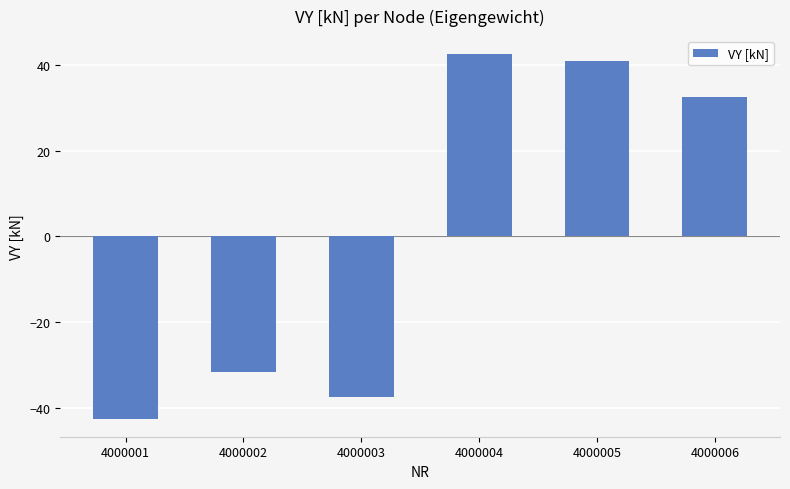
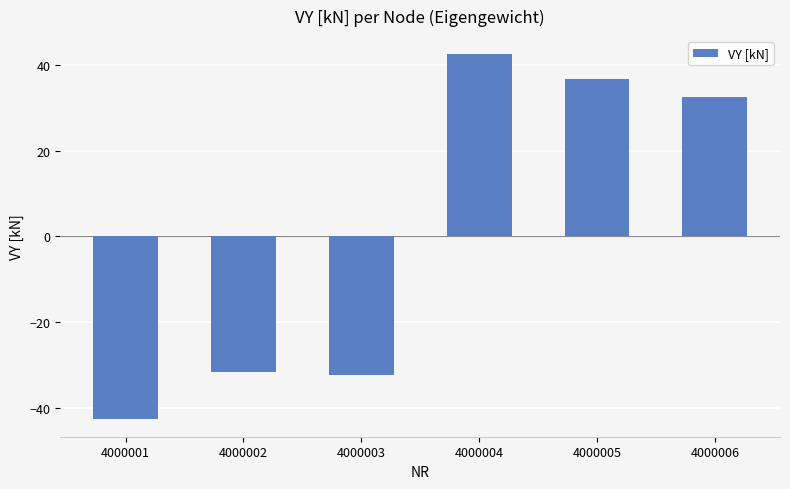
  {
    "4000001": -42,
    "4000002": -32,
-   "4000003": -37,
+   "4000003": -32,
    "4000004": 42,
-   "4000005": 41,
+   "4000005": 37,
    "4000006": 33
  }
